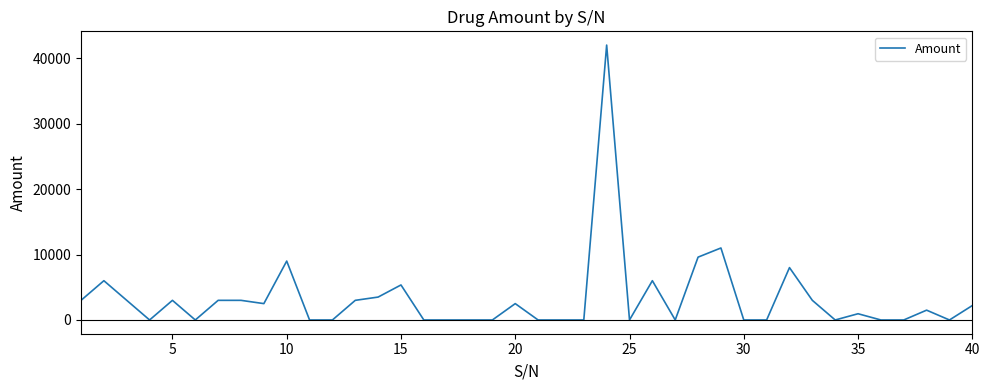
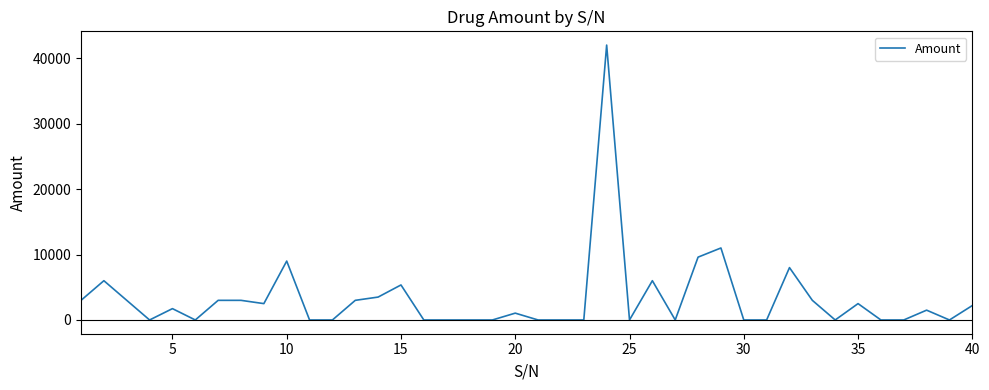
  {
-   "5": 3000,
+   "5": 2000,
    "10": 9000,
    "15": 5000,
-   "20": 3000,
+   "20": 1000,
    "25": 0,
    "30": 0,
-   "35": 1000,
+   "35": 3000,
    "40": 2000
  }
